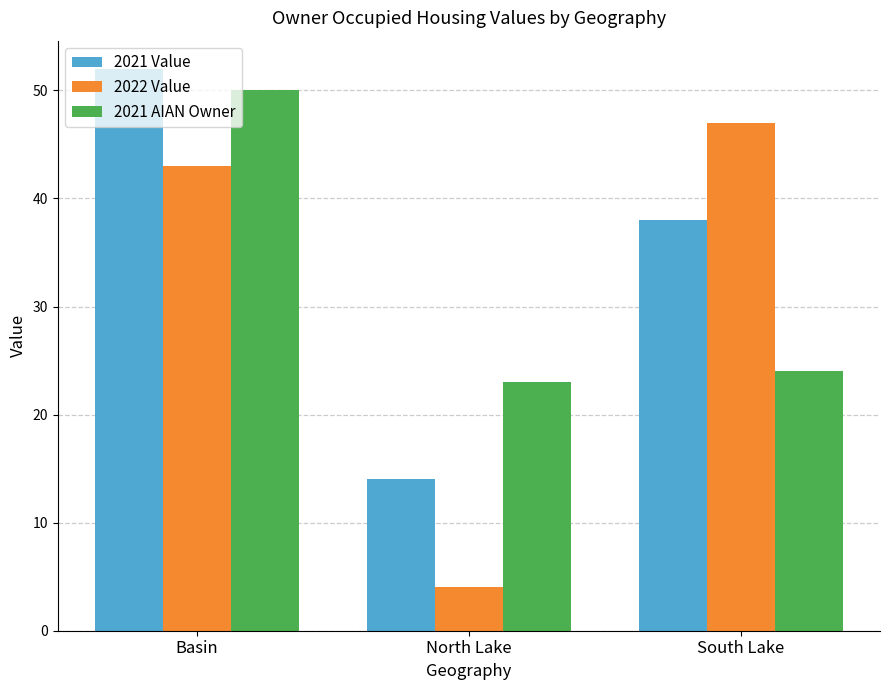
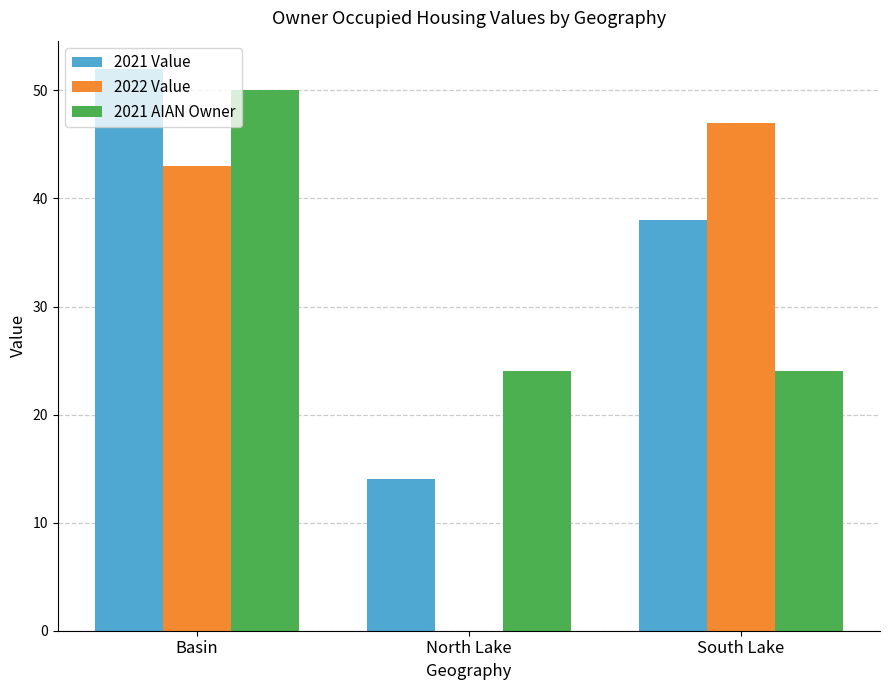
  {
    "2021 Value": {
      "North Lake": 14,
      "South Lake": 38
    },
    "2022 Value": {
      "Basin": 43,
-     "North Lake": 4,
+     "North Lake": 0,
      "South Lake": 47
    },
    "2021 AIAN Owner": {
      "Basin": 50,
-     "North Lake": 23,
+     "North Lake": 24,
      "South Lake": 24
    }
  }
